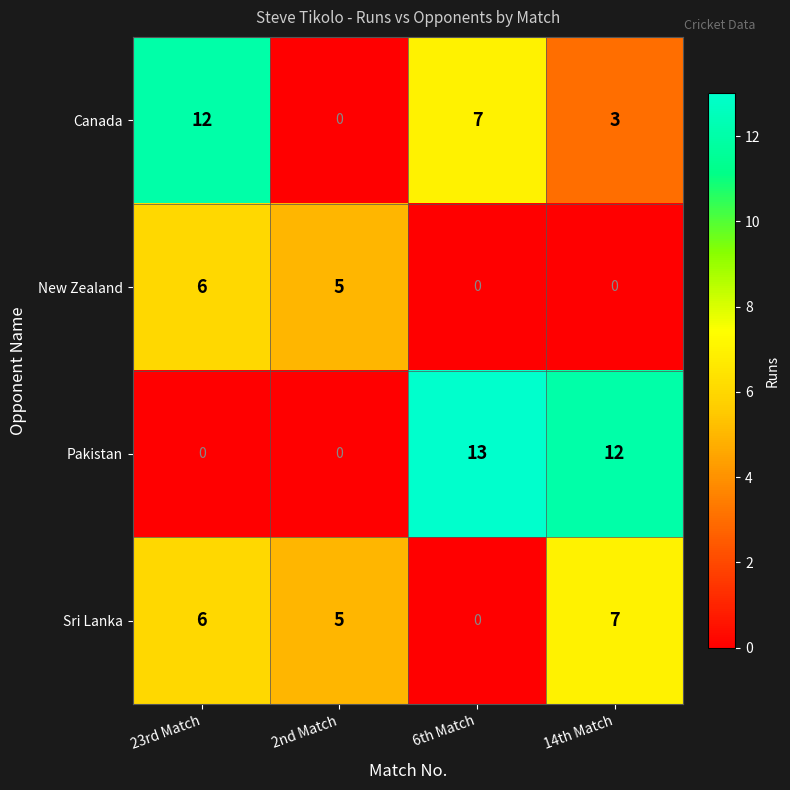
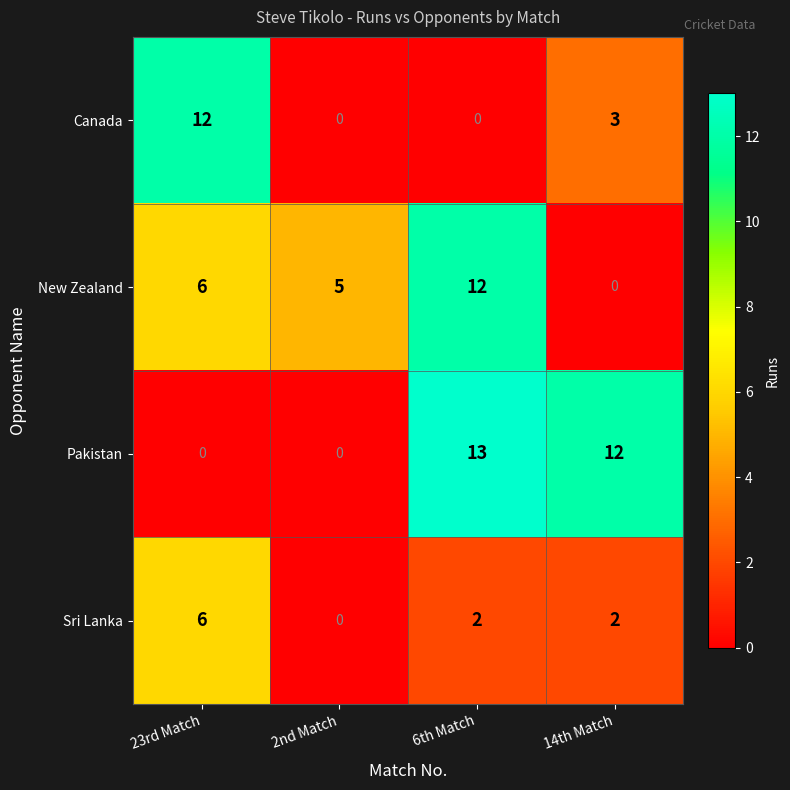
  {
    "Canada": {
      "23rd Match": 12,
      "2nd Match": 0,
-     "6th Match": 7,
+     "6th Match": 0,
      "14th Match": 3
    },
    "New Zealand": {
      "23rd Match": 6,
      "2nd Match": 5,
-     "6th Match": 0,
+     "6th Match": 12,
      "14th Match": 0
    },
    "Pakistan": {
      "23rd Match": 0,
      "2nd Match": 0,
      "6th Match": 13,
      "14th Match": 12
    },
    "Sri Lanka": {
      "23rd Match": 6,
-     "2nd Match": 5,
-     "6th Match": 0,
-     "14th Match": 7
+     "2nd Match": 0,
+     "6th Match": 2,
+     "14th Match": 2
    }
  }
